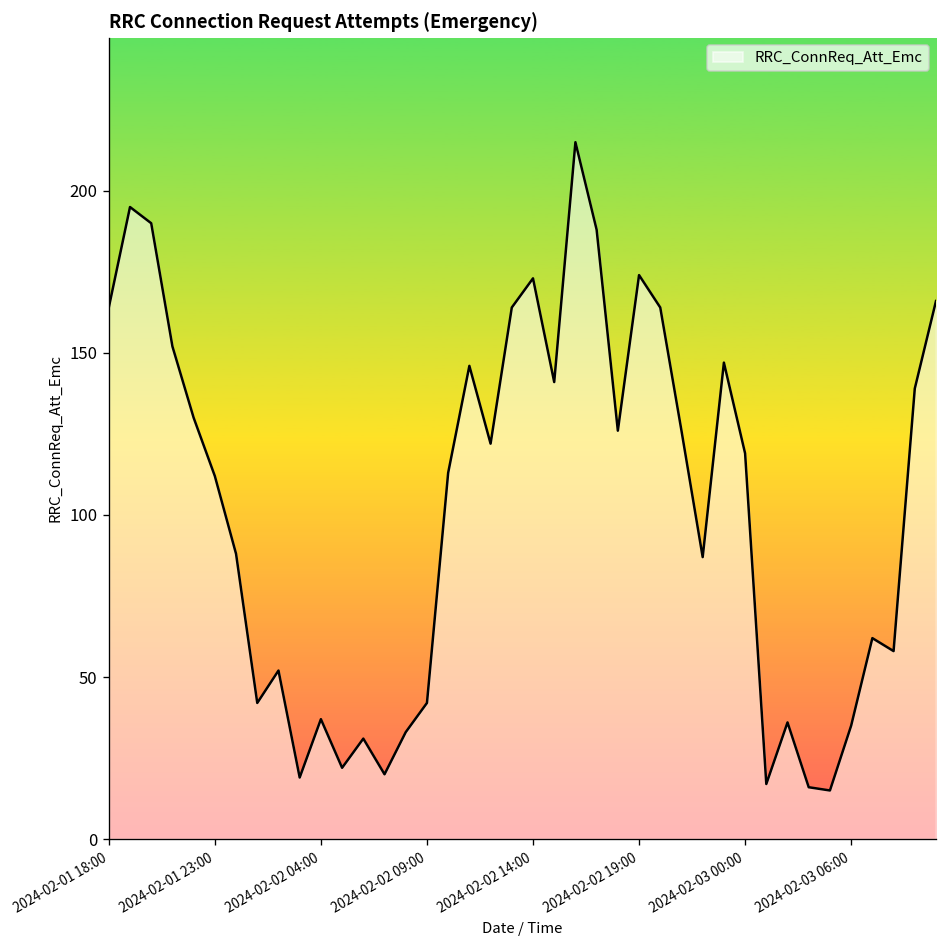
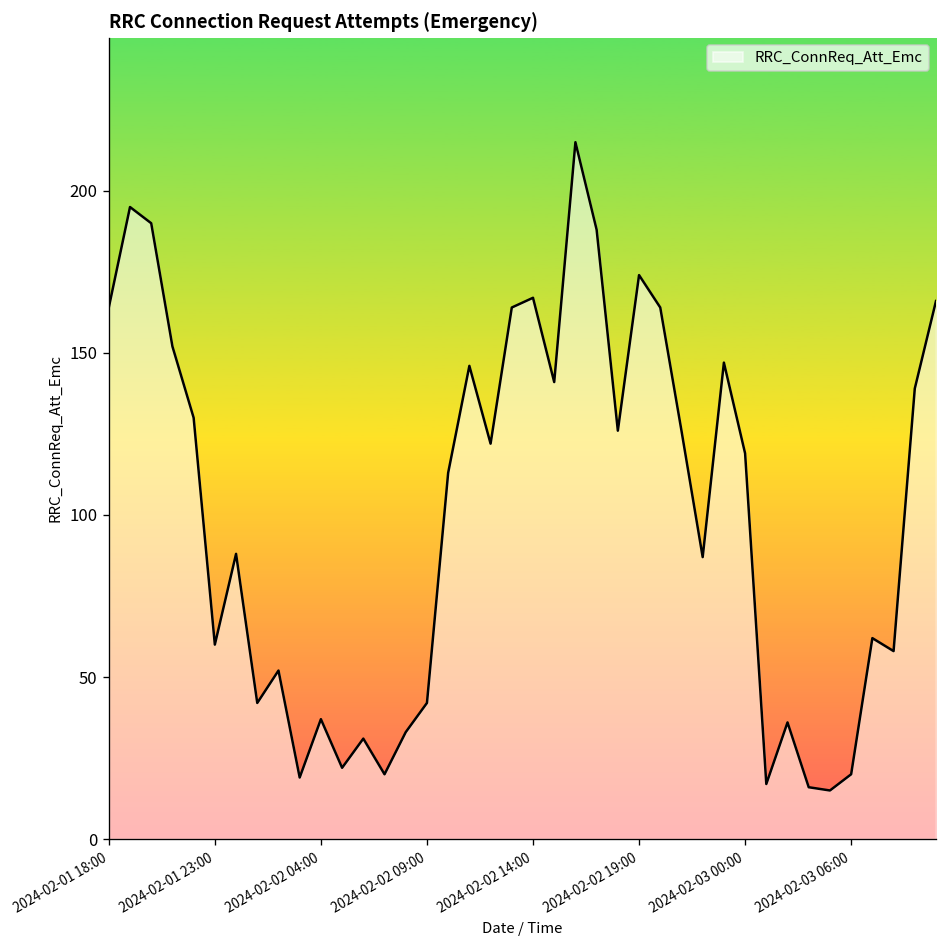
  {
    "2024-02-01 18:00": 164,
-   "2024-02-01 23:00": 112,
+   "2024-02-01 23:00": 60,
    "2024-02-02 04:00": 37,
    "2024-02-02 09:00": 42,
-   "2024-02-02 14:00": 173,
+   "2024-02-02 14:00": 167,
    "2024-02-02 19:00": 174,
    "2024-02-03 00:00": 119,
-   "2024-02-03 06:00": 35
+   "2024-02-03 06:00": 20
  }
